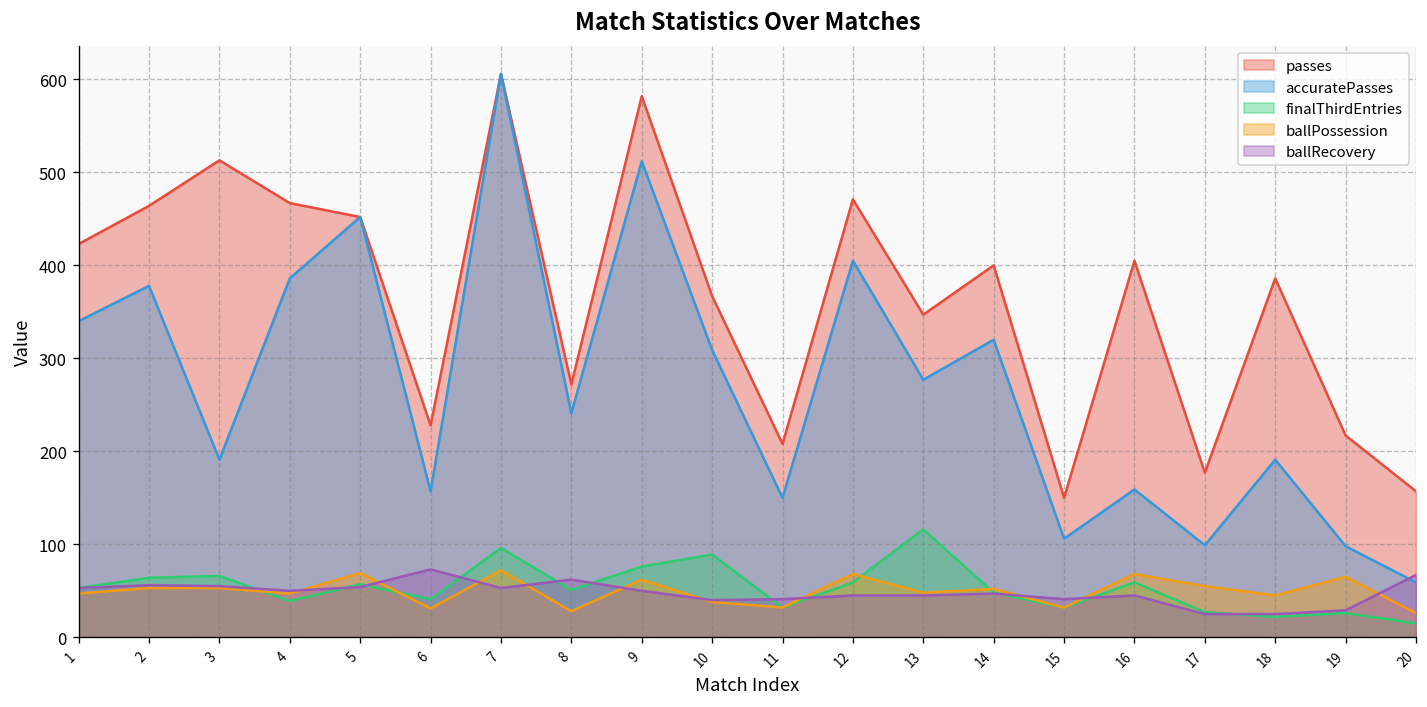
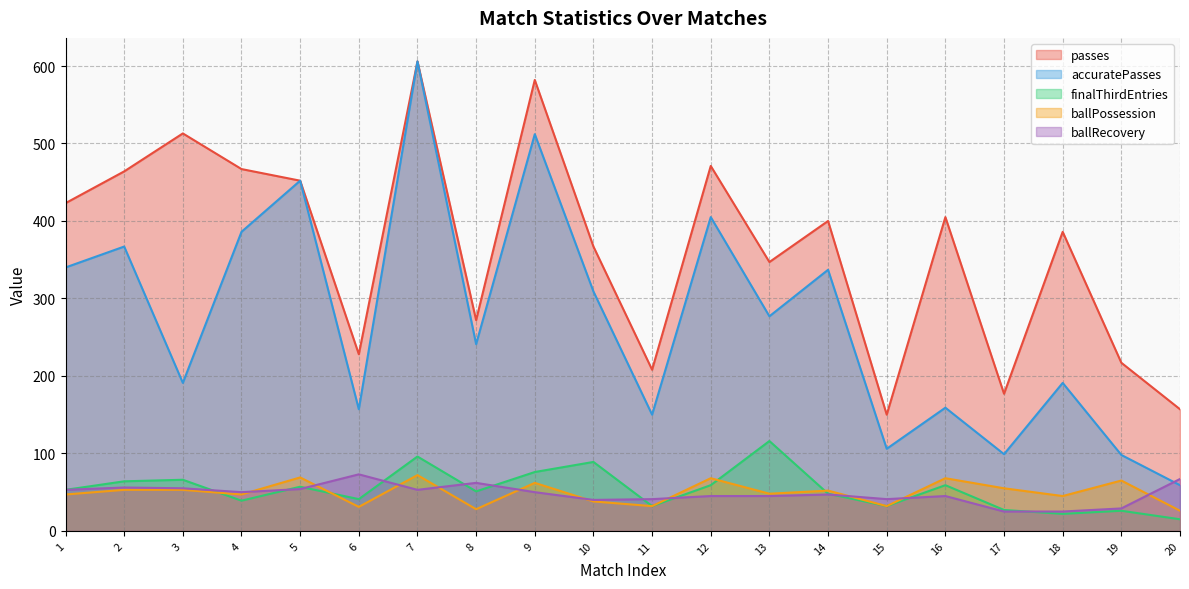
  {
    "accuratePasses": {
      "1": 340,
-     "2": 380,
+     "2": 370,
      "3": 190,
      "4": 390,
      "6": 160,
      "8": 240,
      "9": 510,
      "10": 310,
      "11": 150,
      "12": 410,
      "13": 280,
-     "14": 320,
+     "14": 340,
      "15": 110,
      "16": 160,
      "17": 100,
      "18": 190,
      "19": 100,
      "20": 60
    },
    "finalThirdEntries": {
      "2": 60,
      "3": 70,
      "4": 40,
      "6": 40,
      "7": 100,
      "8": 50,
      "9": 80,
      "10": 90,
      "12": 60,
      "13": 120,
      "16": 60,
      "20": 20
    },
    "ballRecovery": {
      "6": 70,
      "7": 50,
      "8": 60,
      "9": 50,
      "11": 40,
      "12": 50,
      "15": 40,
      "16": 50,
      "20": 70
    }
  }
